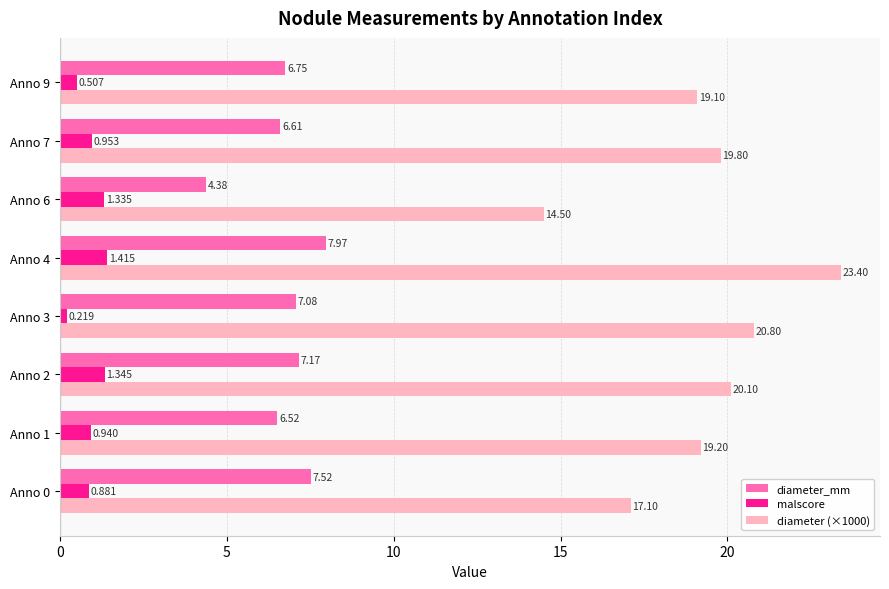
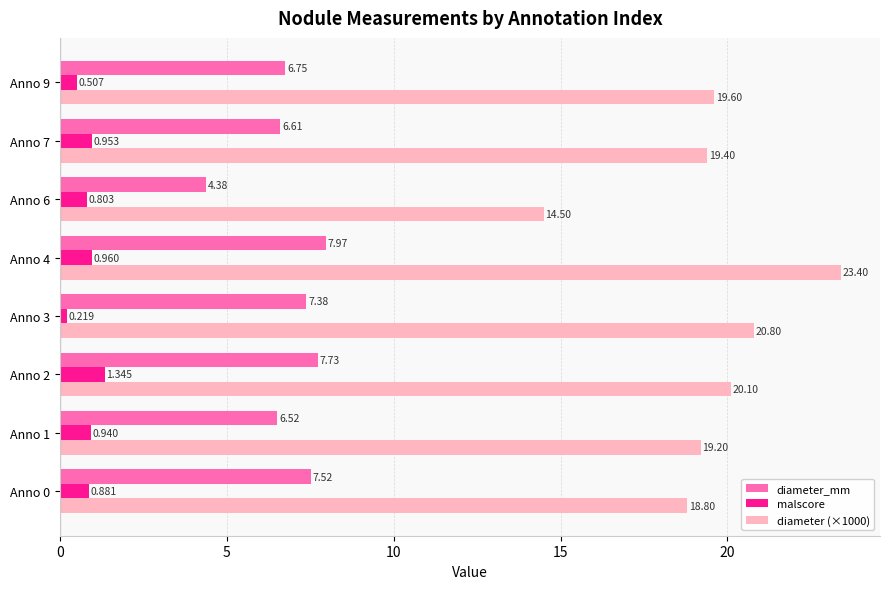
  {
    "diameter_mm": {
      "Anno 9": 6.75,
      "Anno 7": 6.61,
      "Anno 6": 4.38,
      "Anno 4": 7.97,
-     "Anno 3": 7.08,
-     "Anno 2": 7.17,
+     "Anno 3": 7.38,
+     "Anno 2": 7.73,
      "Anno 1": 6.52,
      "Anno 0": 7.52
    },
    "malscore": {
      "Anno 9": 0.507,
      "Anno 7": 0.953,
-     "Anno 6": 1.335,
-     "Anno 4": 1.415,
+     "Anno 6": 0.803,
+     "Anno 4": 0.960,
      "Anno 3": 0.219,
      "Anno 2": 1.345,
      "Anno 1": 0.940,
      "Anno 0": 0.881
    },
    "diameter (×1000)": {
-     "Anno 9": 19.10,
-     "Anno 7": 19.80,
+     "Anno 9": 19.60,
+     "Anno 7": 19.40,
      "Anno 6": 14.50,
      "Anno 4": 23.40,
      "Anno 3": 20.80,
      "Anno 2": 20.10,
      "Anno 1": 19.20,
-     "Anno 0": 17.10
+     "Anno 0": 18.80
    }
  }
